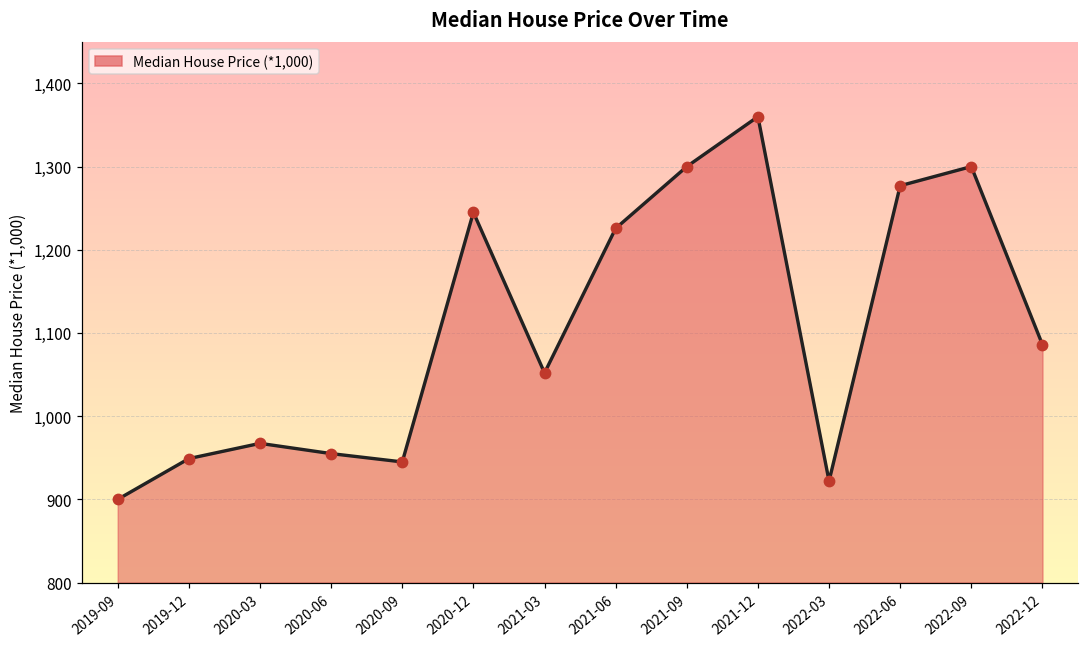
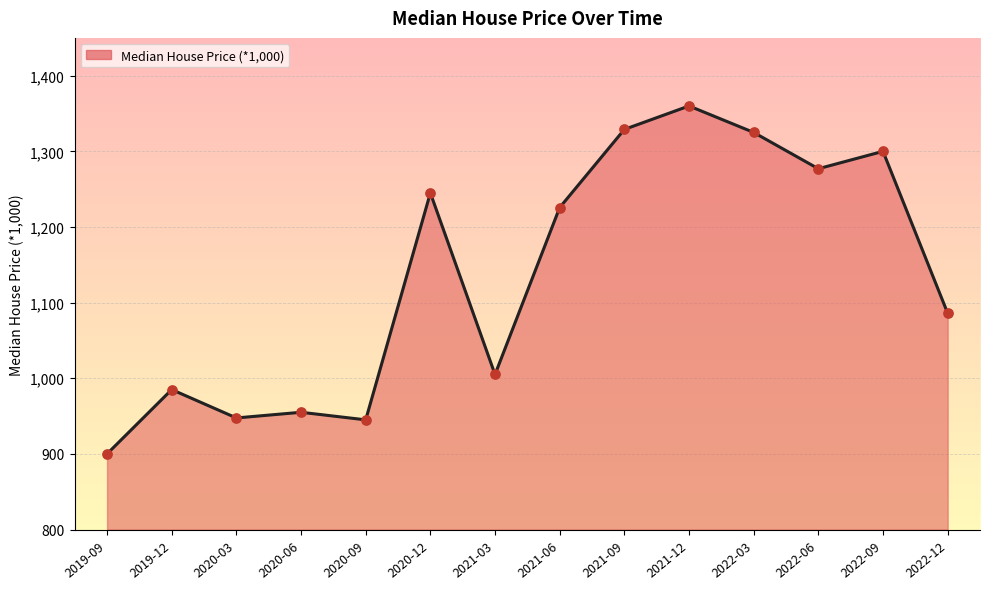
  {
    "2019-09": "900",
-   "2019-12": "950",
-   "2020-03": "970",
+   "2019-12": "990",
+   "2020-03": "950",
    "2020-06": "960",
    "2020-09": "950",
    "2020-12": "1,250",
-   "2021-03": "1,050",
+   "2021-03": "1,010",
    "2021-06": "1,230",
-   "2021-09": "1,300",
+   "2021-09": "1,330",
    "2021-12": "1,360",
-   "2022-03": "920",
+   "2022-03": "1,330",
    "2022-06": "1,280",
    "2022-09": "1,300",
    "2022-12": "1,090"
  }
